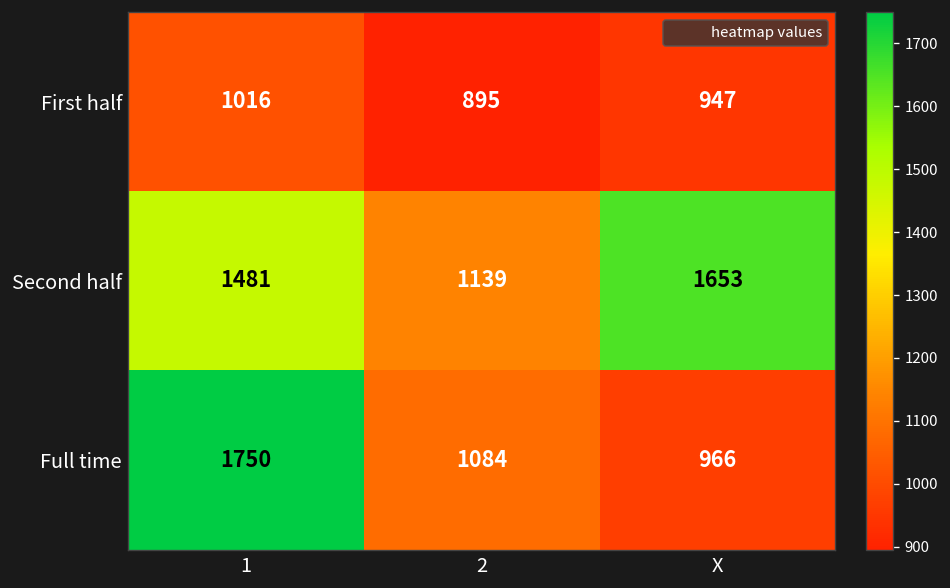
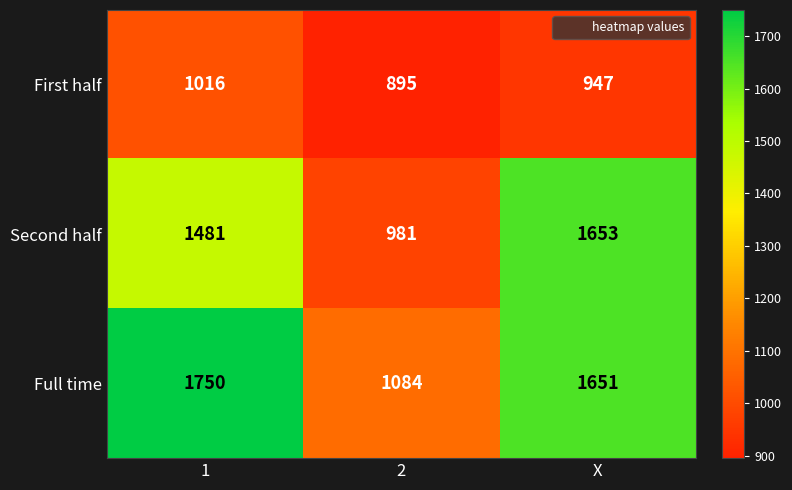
  {
    "First half": {
      "1": 1016,
      "2": 895,
      "X": 947
    },
    "Second half": {
      "1": 1481,
-     "2": 1139,
+     "2": 981,
      "X": 1653
    },
    "Full time": {
      "1": 1750,
      "2": 1084,
-     "X": 966
+     "X": 1651
    }
  }
